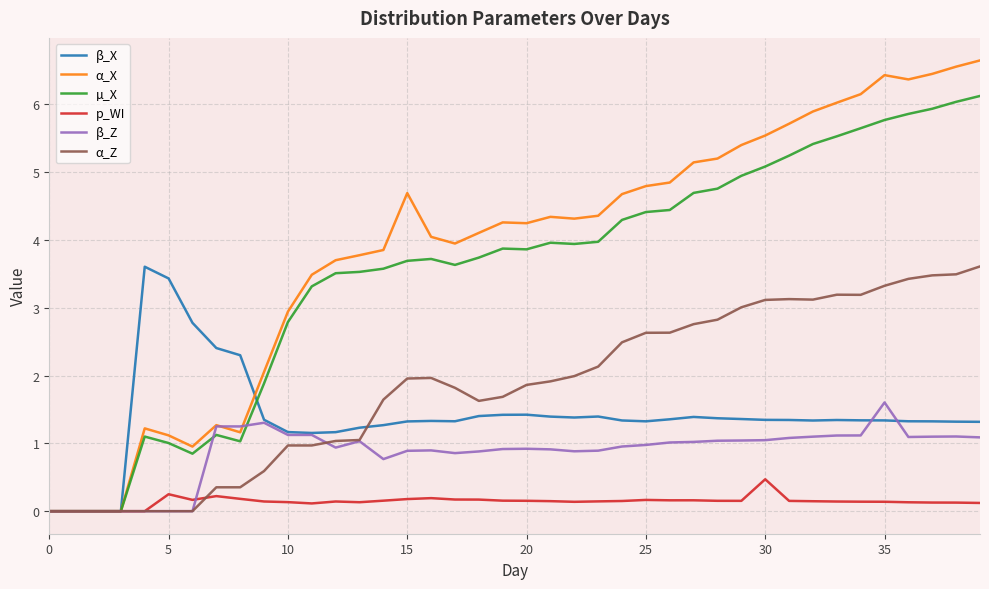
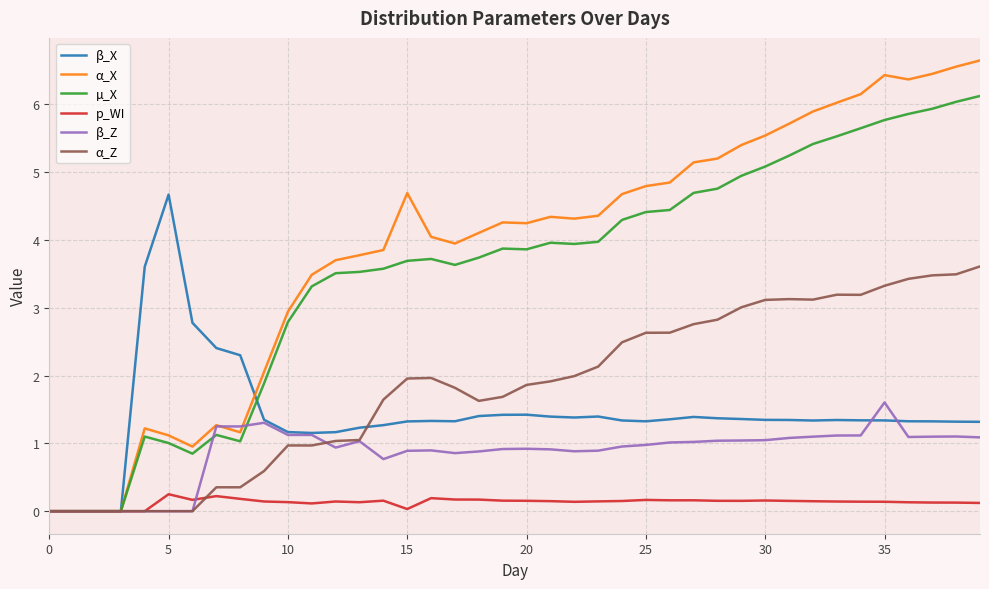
  {
    "β_X": {
-     "5": 3.4,
+     "5": 4.7,
      "10": 1.2,
      "15": 1.3,
      "20": 1.4,
      "25": 1.3,
      "30": 1.3,
      "35": 1.3
    },
    "α_X": {
      "5": 1.1,
      "10": 2.9,
      "15": 4.7,
      "20": 4.2,
      "25": 4.8,
      "30": 5.5,
      "35": 6.4
    },
    "µ_X": {
      "5": 1.0,
      "10": 2.8,
      "15": 3.7,
      "20": 3.9,
      "25": 4.4,
      "30": 5.1,
      "35": 5.8
    },
    "p_WI": {
      "5": 0.3,
      "10": 0.1,
-     "15": 0.2,
+     "15": 0.0,
      "20": 0.2,
      "25": 0.2,
-     "30": 0.5,
+     "30": 0.2,
      "35": 0.1
    },
    "β_Z": {
      "10": 1.1,
      "15": 0.9,
      "20": 0.9,
      "25": 1.0,
      "30": 1.0,
      "35": 1.6
    },
    "α_Z": {
      "10": 1.0,
      "15": 2.0,
      "20": 1.9,
      "25": 2.6,
      "30": 3.1,
      "35": 3.3
    }
  }
